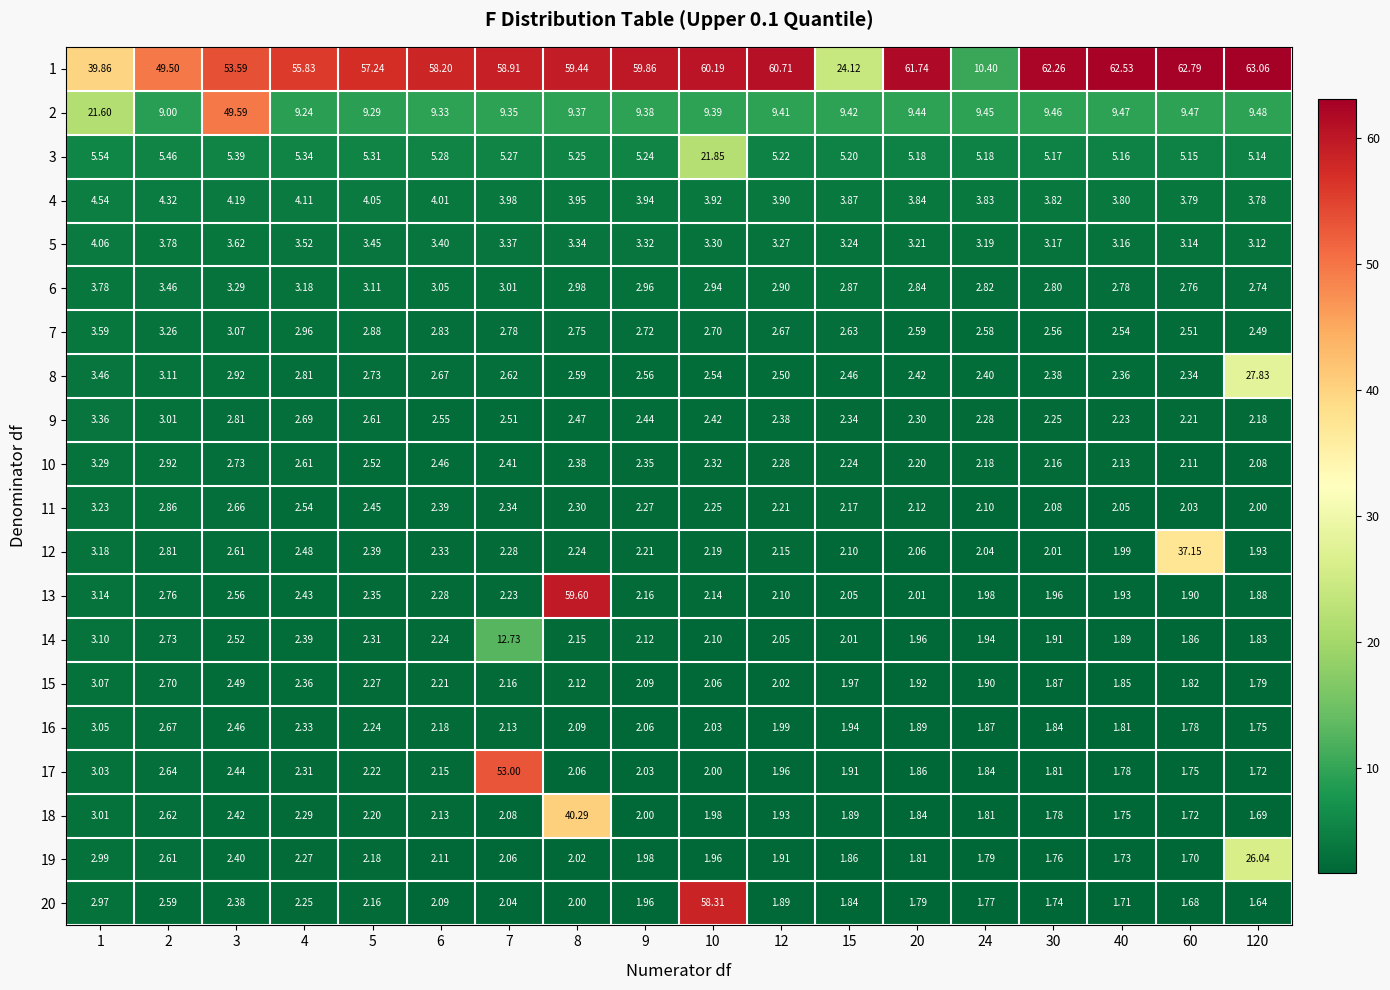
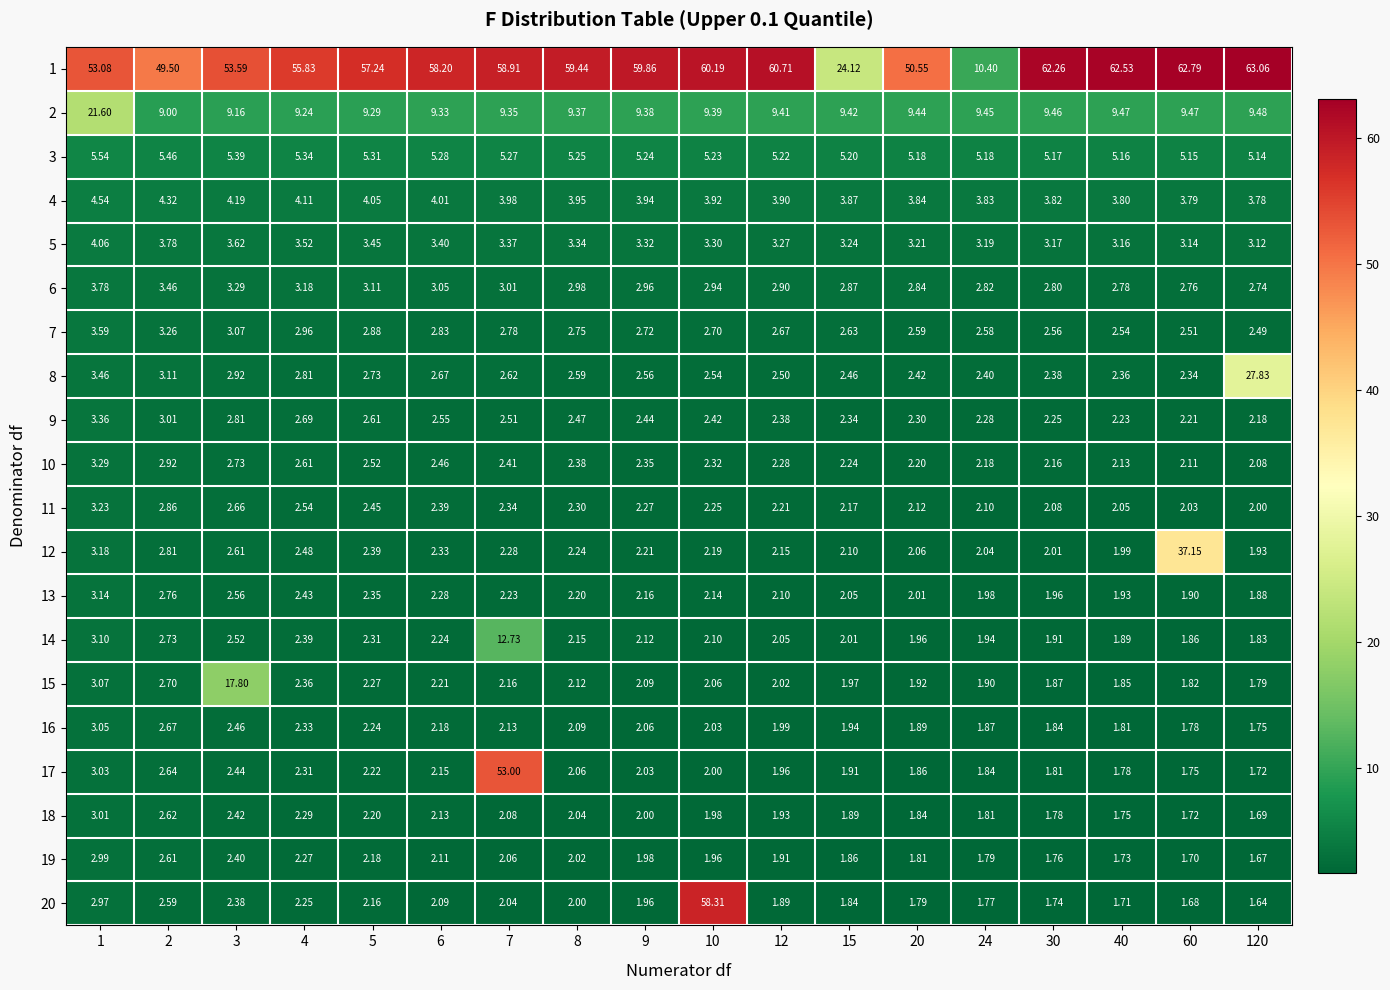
  {
    "1": {
-     "1": 39.86,
+     "1": 53.08,
      "2": 49.50,
      "3": 53.59,
      "4": 55.83,
      "5": 57.24,
      "6": 58.20,
      "7": 58.91,
      "8": 59.44,
      "9": 59.86,
      "10": 60.19,
      "12": 60.71,
      "15": 24.12,
-     "20": 61.74,
+     "20": 50.55,
      "24": 10.40,
      "30": 62.26,
      "40": 62.53,
      "60": 62.79,
      "120": 63.06
    },
    "2": {
      "1": 21.60,
      "2": 9.00,
-     "3": 49.59,
+     "3": 9.16,
      "4": 9.24,
      "5": 9.29,
      "6": 9.33,
      "7": 9.35,
      "8": 9.37,
      "9": 9.38,
      "10": 9.39,
      "12": 9.41,
      "15": 9.42,
      "20": 9.44,
      "24": 9.45,
      "30": 9.46,
      "40": 9.47,
      "60": 9.47,
      "120": 9.48
    },
    "3": {
      "1": 5.54,
      "2": 5.46,
      "3": 5.39,
      "4": 5.34,
      "5": 5.31,
      "6": 5.28,
      "7": 5.27,
      "8": 5.25,
      "9": 5.24,
-     "10": 21.85,
+     "10": 5.23,
      "12": 5.22,
      "15": 5.20,
      "20": 5.18,
      "24": 5.18,
      "30": 5.17,
      "40": 5.16,
      "60": 5.15,
      "120": 5.14
    },
    "13": {
      "1": 3.14,
      "2": 2.76,
      "3": 2.56,
      "4": 2.43,
      "5": 2.35,
      "6": 2.28,
      "7": 2.23,
-     "8": 59.60,
+     "8": 2.20,
      "9": 2.16,
      "10": 2.14,
      "12": 2.10,
      "15": 2.05,
      "20": 2.01,
      "24": 1.98,
      "30": 1.96,
      "40": 1.93,
      "60": 1.90,
      "120": 1.88
    },
    "15": {
      "1": 3.07,
      "2": 2.70,
-     "3": 2.49,
+     "3": 17.80,
      "4": 2.36,
      "5": 2.27,
      "6": 2.21,
      "7": 2.16,
      "8": 2.12,
      "9": 2.09,
      "10": 2.06,
      "12": 2.02,
      "15": 1.97,
      "20": 1.92,
      "24": 1.90,
      "30": 1.87,
      "40": 1.85,
      "60": 1.82,
      "120": 1.79
    },
    "18": {
      "1": 3.01,
      "2": 2.62,
      "3": 2.42,
      "4": 2.29,
      "5": 2.20,
      "6": 2.13,
      "7": 2.08,
-     "8": 40.29,
+     "8": 2.04,
      "9": 2.00,
      "10": 1.98,
      "12": 1.93,
      "15": 1.89,
      "20": 1.84,
      "24": 1.81,
      "30": 1.78,
      "40": 1.75,
      "60": 1.72,
      "120": 1.69
    },
    "19": {
      "1": 2.99,
      "2": 2.61,
      "3": 2.40,
      "4": 2.27,
      "5": 2.18,
      "6": 2.11,
      "7": 2.06,
      "8": 2.02,
      "9": 1.98,
      "10": 1.96,
      "12": 1.91,
      "15": 1.86,
      "20": 1.81,
      "24": 1.79,
      "30": 1.76,
      "40": 1.73,
      "60": 1.70,
-     "120": 26.04
+     "120": 1.67
    }
  }
